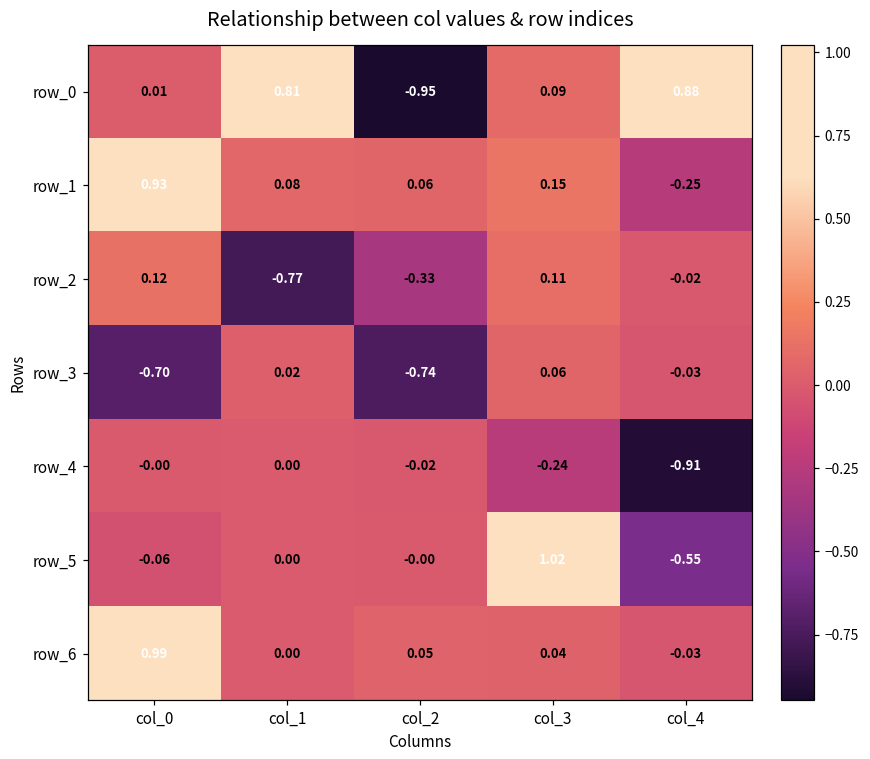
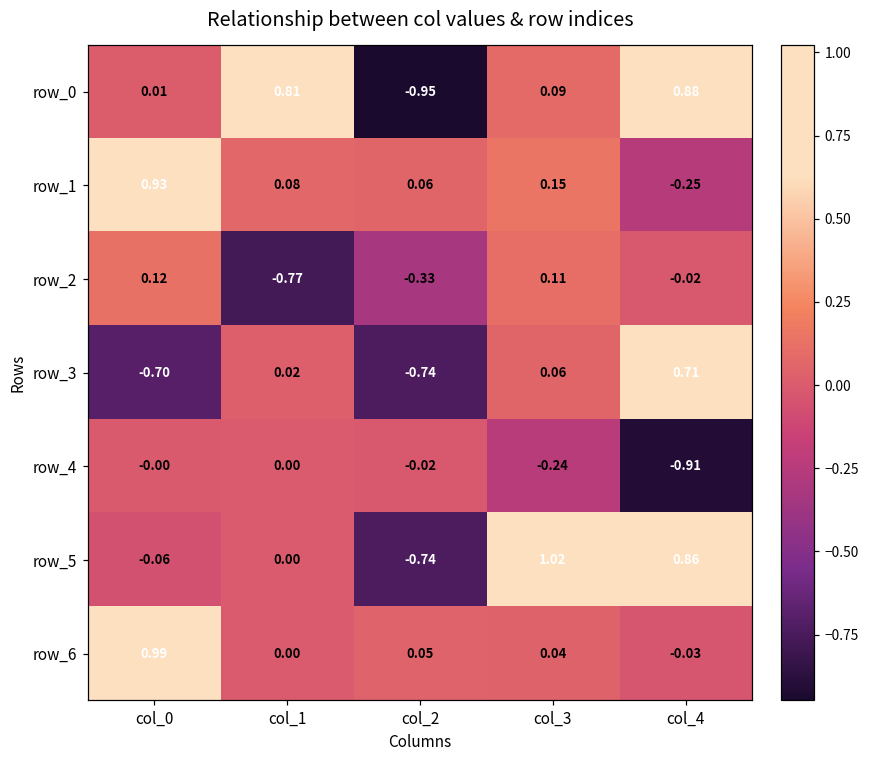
  {
    "row_0": {
      "col_0": 0.01,
      "col_1": 0.81,
      "col_2": -0.95,
      "col_3": 0.09,
      "col_4": 0.88
    },
    "row_1": {
      "col_0": 0.93,
      "col_1": 0.08,
      "col_2": 0.06,
      "col_3": 0.15,
      "col_4": -0.25
    },
    "row_2": {
      "col_0": 0.12,
      "col_1": -0.77,
      "col_2": -0.33,
      "col_3": 0.11,
      "col_4": -0.02
    },
    "row_3": {
      "col_0": -0.70,
      "col_1": 0.02,
      "col_2": -0.74,
      "col_3": 0.06,
-     "col_4": -0.03
+     "col_4": 0.71
    },
    "row_4": {
      "col_0": -0.00,
      "col_1": 0.00,
      "col_2": -0.02,
      "col_3": -0.24,
      "col_4": -0.91
    },
    "row_5": {
      "col_0": -0.06,
      "col_1": 0.00,
-     "col_2": -0.00,
+     "col_2": -0.74,
      "col_3": 1.02,
-     "col_4": -0.55
+     "col_4": 0.86
    },
    "row_6": {
      "col_0": 0.99,
      "col_1": 0.00,
      "col_2": 0.05,
      "col_3": 0.04,
      "col_4": -0.03
    }
  }
